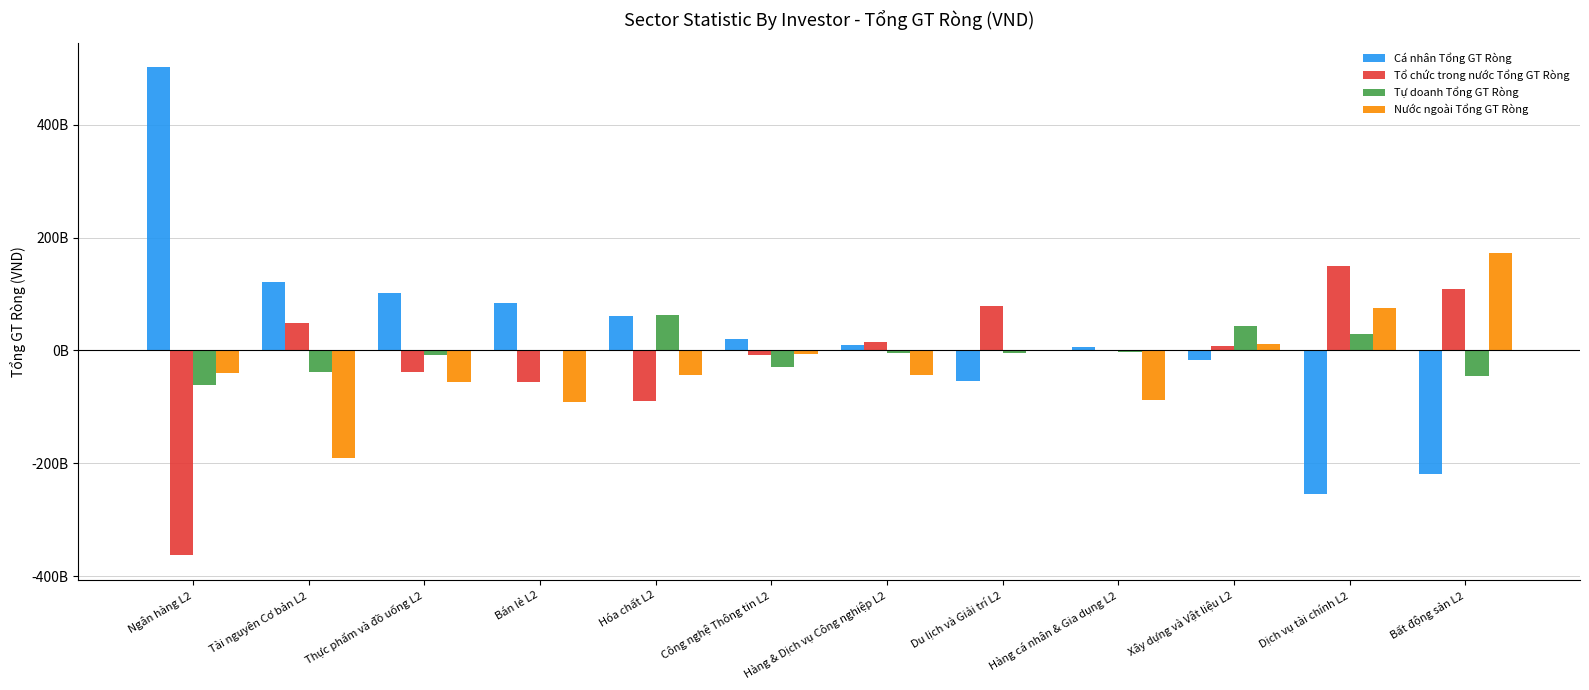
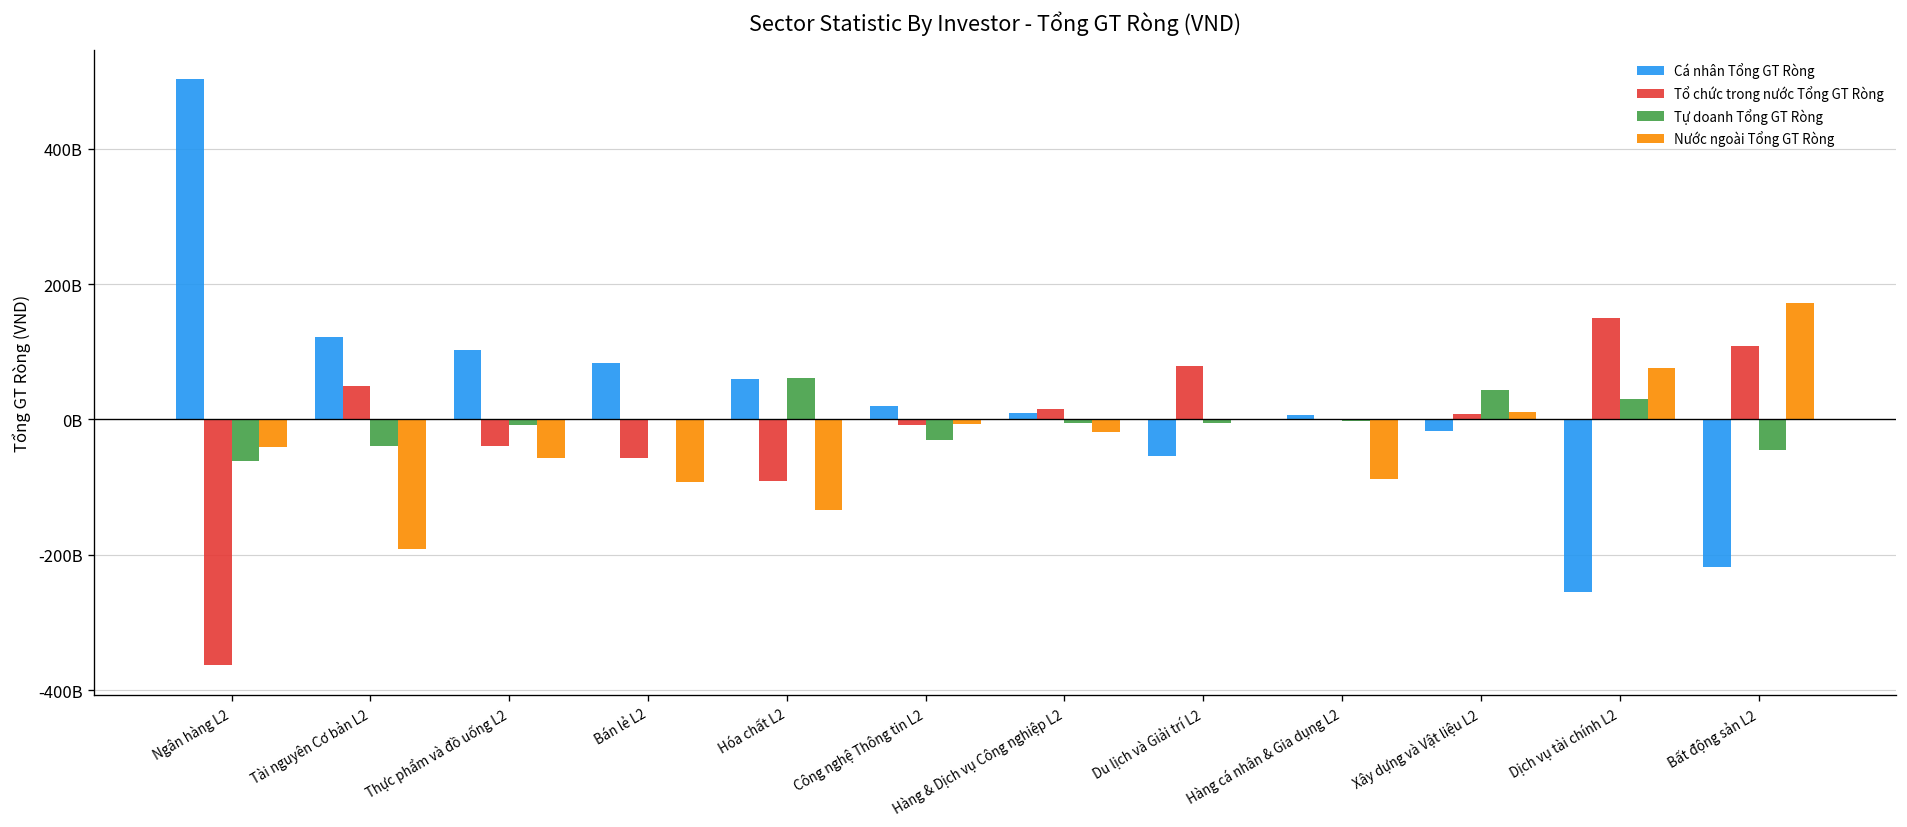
  {
    "Cá nhân Tổng GT Ròng": {
      "Ngân hàng L2": 500000000000,
      "Tài nguyên Cơ bản L2": 120000000000,
      "Thực phẩm và đồ uống L2": 100000000000,
      "Bán lẻ L2": 80000000000,
      "Hóa chất L2": 60000000000,
      "Công nghệ Thông tin L2": 20000000000,
      "Hàng & Dịch vụ Công nghiệp L2": 10000000000,
      "Du lịch và Giải trí L2": -50000000000,
      "Hàng cá nhân & Gia dụng L2": 10000000000,
      "Xây dựng và Vật liệu L2": -20000000000,
      "Dịch vụ tài chính L2": -250000000000,
      "Bất động sản L2": -220000000000
    },
    "Tổ chức trong nước Tổng GT Ròng": {
      "Ngân hàng L2": -360000000000,
      "Tài nguyên Cơ bản L2": 50000000000,
      "Thực phẩm và đồ uống L2": -40000000000,
      "Bán lẻ L2": -60000000000,
      "Hóa chất L2": -90000000000,
      "Công nghệ Thông tin L2": -10000000000,
      "Hàng & Dịch vụ Công nghiệp L2": 10000000000,
      "Du lịch và Giải trí L2": 80000000000,
      "Xây dựng và Vật liệu L2": 10000000000,
      "Dịch vụ tài chính L2": 150000000000,
      "Bất động sản L2": 110000000000
    },
    "Tự doanh Tổng GT Ròng": {
      "Ngân hàng L2": -60000000000,
      "Tài nguyên Cơ bản L2": -40000000000,
      "Thực phẩm và đồ uống L2": -10000000000,
      "Hóa chất L2": 60000000000,
      "Công nghệ Thông tin L2": -30000000000,
      "Hàng & Dịch vụ Công nghiệp L2": -10000000000,
      "Du lịch và Giải trí L2": -10000000000,
      "Xây dựng và Vật liệu L2": 40000000000,
      "Dịch vụ tài chính L2": 30000000000,
      "Bất động sản L2": -40000000000
    },
    "Nước ngoài Tổng GT Ròng": {
      "Ngân hàng L2": -40000000000,
      "Tài nguyên Cơ bản L2": -190000000000,
      "Thực phẩm và đồ uống L2": -60000000000,
      "Bán lẻ L2": -90000000000,
-     "Hóa chất L2": -40000000000,
+     "Hóa chất L2": -130000000000,
      "Công nghệ Thông tin L2": -10000000000,
-     "Hàng & Dịch vụ Công nghiệp L2": -40000000000,
+     "Hàng & Dịch vụ Công nghiệp L2": -20000000000,
      "Hàng cá nhân & Gia dụng L2": -90000000000,
      "Xây dựng và Vật liệu L2": 10000000000,
      "Dịch vụ tài chính L2": 80000000000,
      "Bất động sản L2": 170000000000
    }
  }
